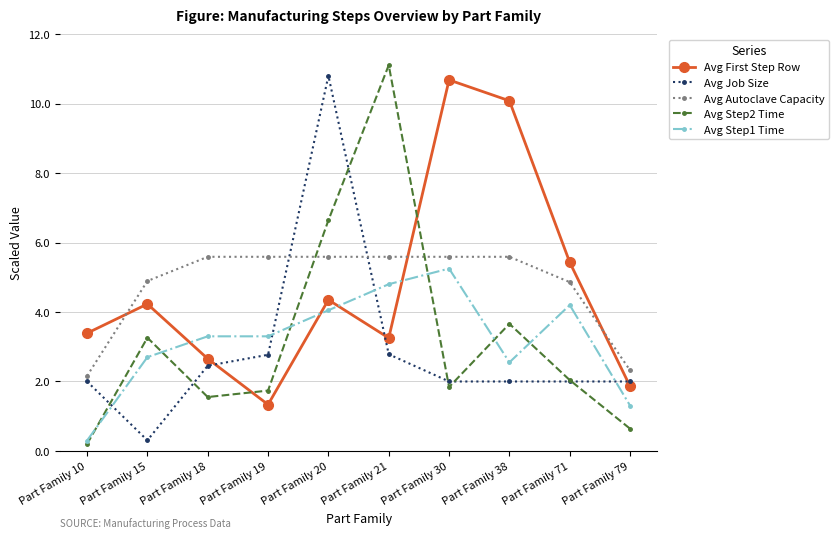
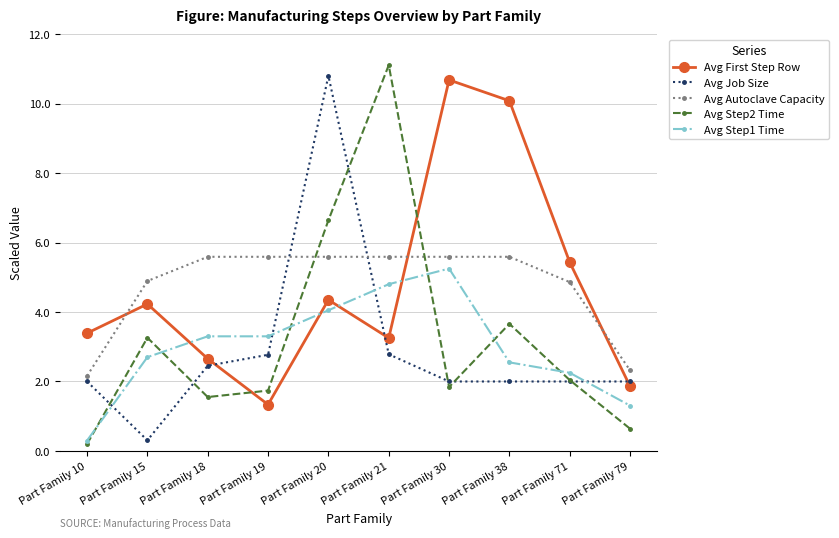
  {
    "Avg First Step Row": {
      "Part Family 10": 3.4,
      "Part Family 15": 4.2,
      "Part Family 18": 2.7,
      "Part Family 19": 1.3,
      "Part Family 20": 4.4,
      "Part Family 21": 3.3,
      "Part Family 30": 10.7,
      "Part Family 38": 10.1,
      "Part Family 71": 5.4,
      "Part Family 79": 1.9
    },
    "Avg Job Size": {
      "Part Family 10": 2.0,
      "Part Family 15": 0.3,
      "Part Family 18": 2.5,
      "Part Family 19": 2.8,
      "Part Family 20": 10.8,
      "Part Family 21": 2.8,
      "Part Family 30": 2.0,
      "Part Family 38": 2.0,
      "Part Family 79": 2.0
    },
    "Avg Autoclave Capacity": {
      "Part Family 10": 2.2,
      "Part Family 15": 4.9,
      "Part Family 18": 5.6,
      "Part Family 19": 5.6,
      "Part Family 20": 5.6,
      "Part Family 21": 5.6,
      "Part Family 30": 5.6,
      "Part Family 38": 5.6,
      "Part Family 71": 4.9,
      "Part Family 79": 2.3
    },
    "Avg Step2 Time": {
      "Part Family 10": 0.2,
      "Part Family 15": 3.3,
      "Part Family 18": 1.6,
      "Part Family 19": 1.7,
      "Part Family 20": 6.6,
      "Part Family 21": 11.1,
      "Part Family 30": 1.8,
      "Part Family 38": 3.7,
      "Part Family 79": 0.6
    },
    "Avg Step1 Time": {
      "Part Family 10": 0.3,
      "Part Family 15": 2.7,
      "Part Family 18": 3.3,
      "Part Family 19": 3.3,
      "Part Family 20": 4.1,
      "Part Family 21": 4.8,
      "Part Family 30": 5.3,
      "Part Family 38": 2.6,
-     "Part Family 71": 4.2,
+     "Part Family 71": 2.3,
      "Part Family 79": 1.3
    }
  }
